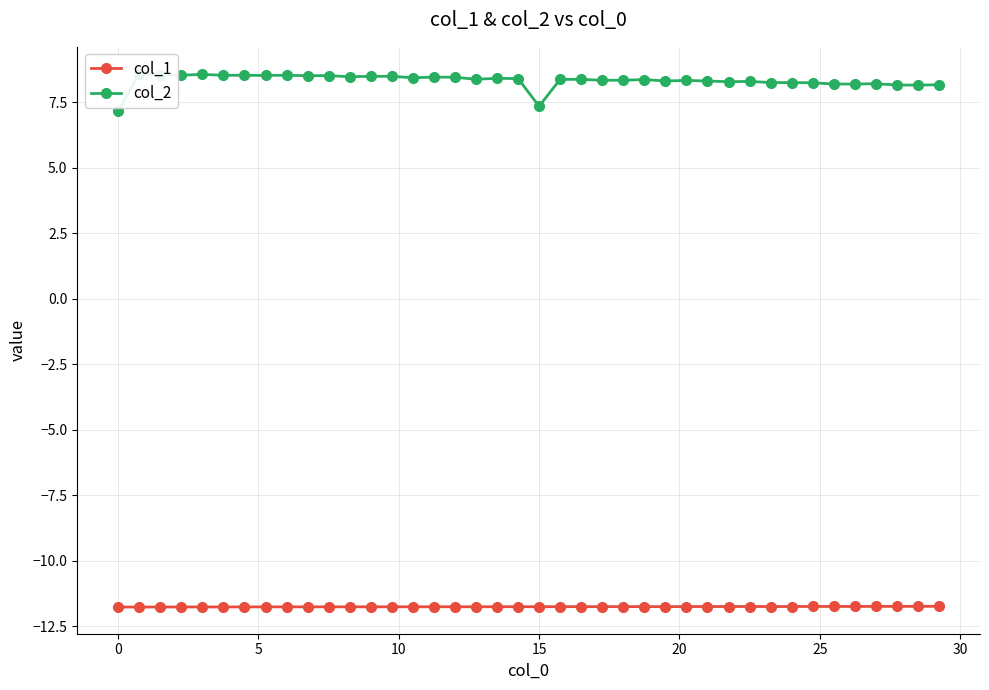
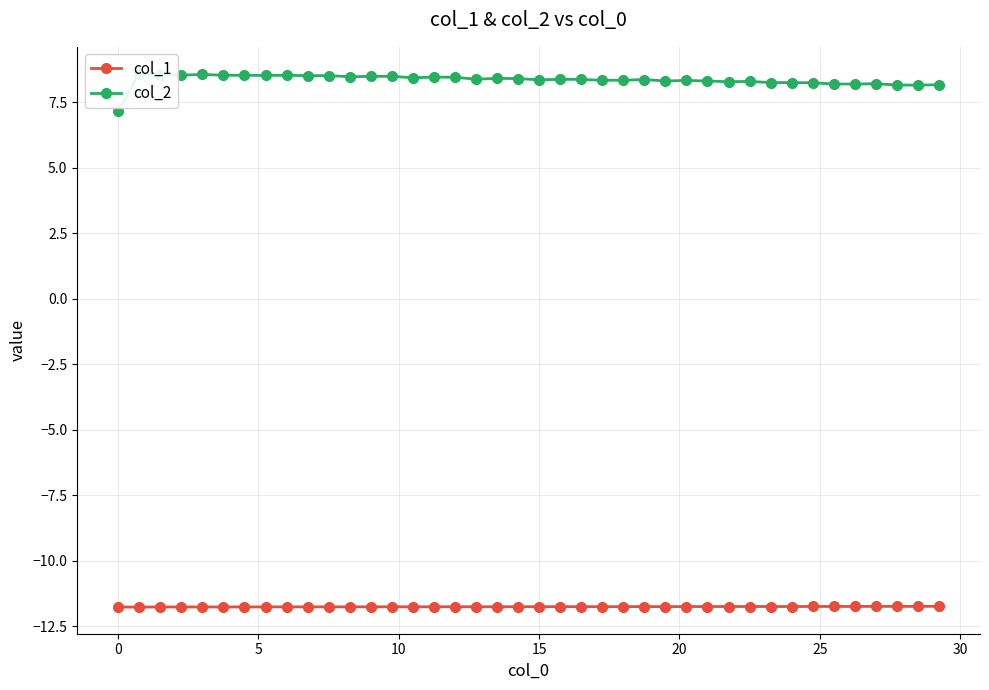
  {
    "col_1": {
      "0": -11.8,
      "15": -11.8
    },
    "col_2": {
      "0": 7.2,
-     "15": 7.4
+     "15": 8.4
    }
  }
